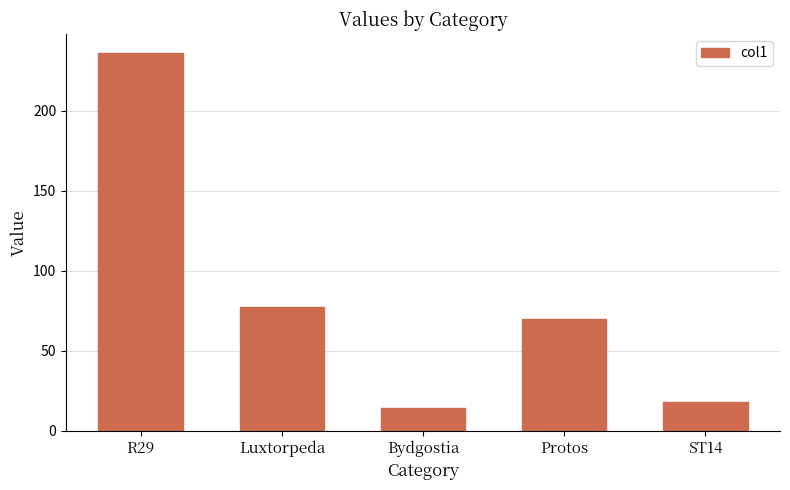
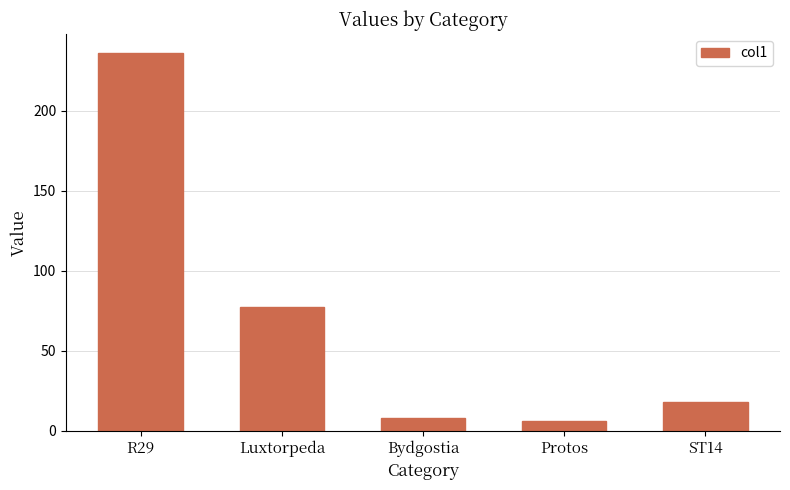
  {
    "R29": 236,
    "Luxtorpeda": 77,
-   "Bydgostia": 14,
-   "Protos": 70,
+   "Bydgostia": 8,
+   "Protos": 6,
    "ST14": 18
  }
